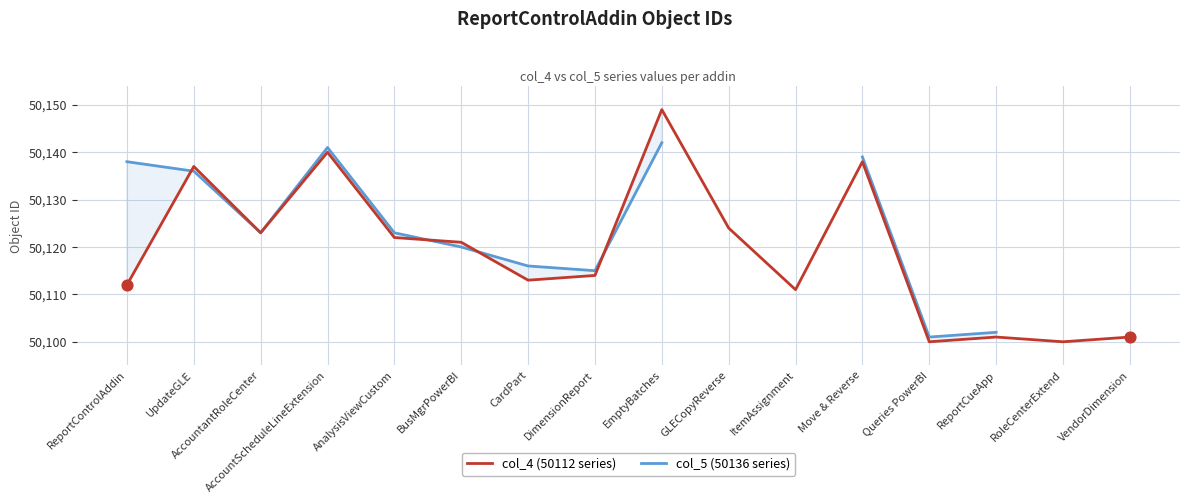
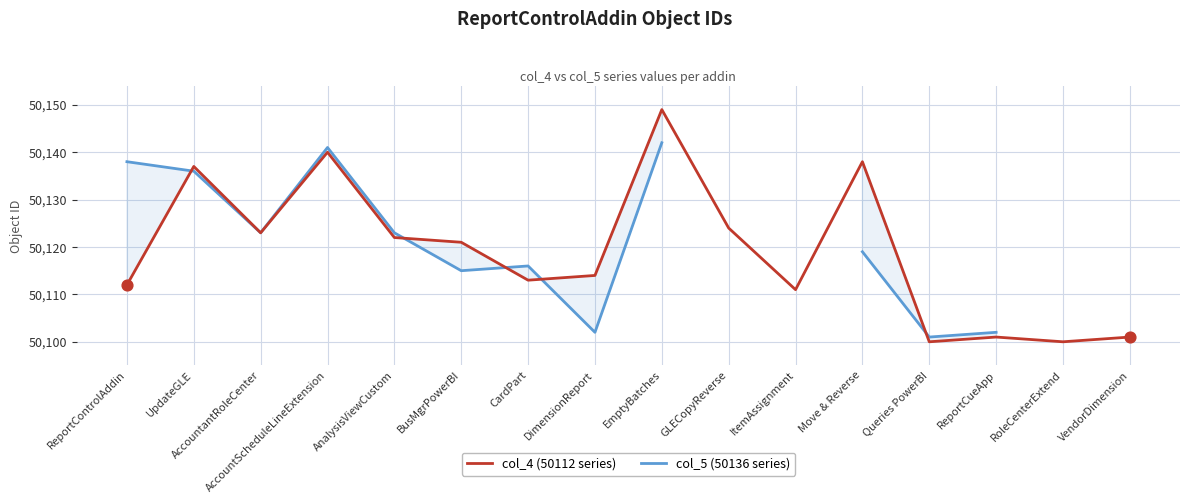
  {
    "col_5 (50136 series)": {
      "ReportControlAddin": "50,138",
      "UpdateGLE": "50,136",
      "AccountScheduleLineExtension": "50,141",
      "AnalysisViewCustom": "50,123",
-     "BusMgrPowerBI": "50,120",
+     "BusMgrPowerBI": "50,115",
      "CardPart": "50,116",
-     "DimensionReport": "50,115",
+     "DimensionReport": "50,102",
      "EmptyBatches": "50,142",
-     "Move & Reverse": "50,139",
+     "Move & Reverse": "50,119",
      "Queries PowerBI": "50,101",
      "ReportCueApp": "50,102"
    }
  }
